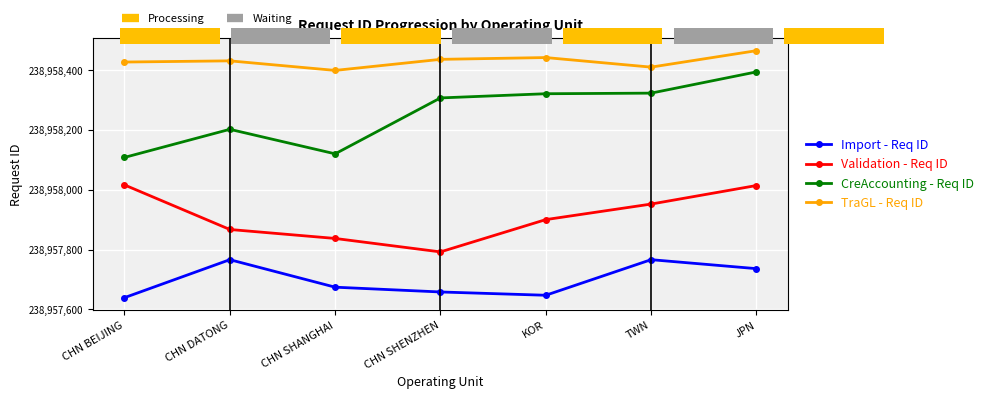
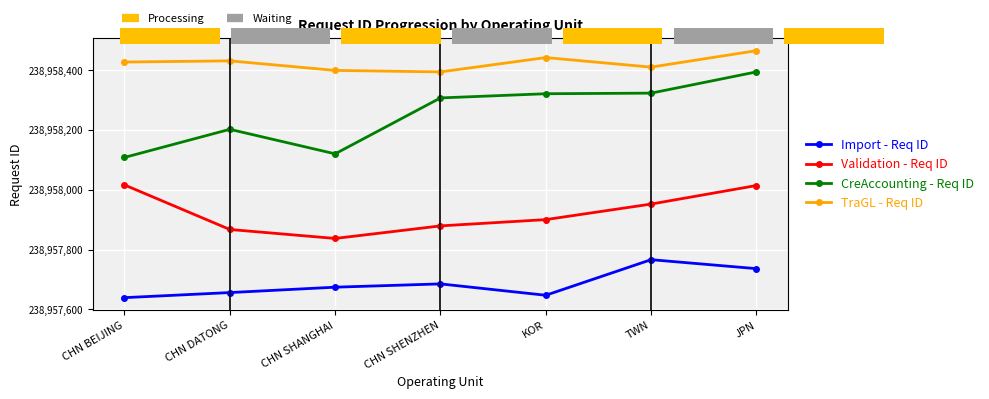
  {
    "Request ID Progression by Operating Unit": {
      "Import - Req ID": {
        "CHN BEIJING": "238,957,640",
-       "CHN DATONG": "238,957,770",
+       "CHN DATONG": "238,957,660",
        "CHN SHANGHAI": "238,957,670",
-       "CHN SHENZHEN": "238,957,660",
+       "CHN SHENZHEN": "238,957,690",
        "KOR": "238,957,650",
        "TWN": "238,957,770",
        "JPN": "238,957,740"
      },
      "Validation - Req ID": {
        "CHN BEIJING": "238,958,020",
        "CHN DATONG": "238,957,870",
        "CHN SHANGHAI": "238,957,840",
-       "CHN SHENZHEN": "238,957,790",
+       "CHN SHENZHEN": "238,957,880",
        "KOR": "238,957,900",
        "TWN": "238,957,950",
        "JPN": "238,958,010"
      },
      "CreAccounting - Req ID": {
        "CHN BEIJING": "238,958,110",
        "CHN DATONG": "238,958,200",
        "CHN SHANGHAI": "238,958,120",
        "CHN SHENZHEN": "238,958,310",
        "KOR": "238,958,320",
        "TWN": "238,958,320",
        "JPN": "238,958,390"
      },
      "TraGL - Req ID": {
        "CHN BEIJING": "238,958,430",
        "CHN DATONG": "238,958,430",
        "CHN SHANGHAI": "238,958,400",
-       "CHN SHENZHEN": "238,958,440",
+       "CHN SHENZHEN": "238,958,390",
        "KOR": "238,958,440",
        "TWN": "238,958,410",
        "JPN": "238,958,470"
      }
    }
  }
